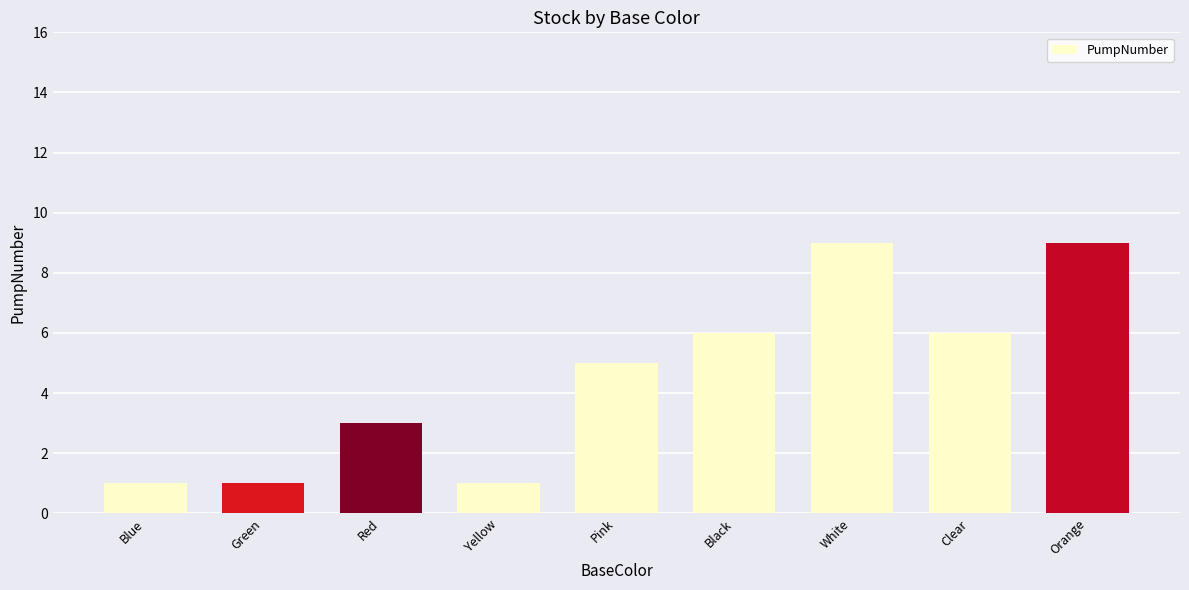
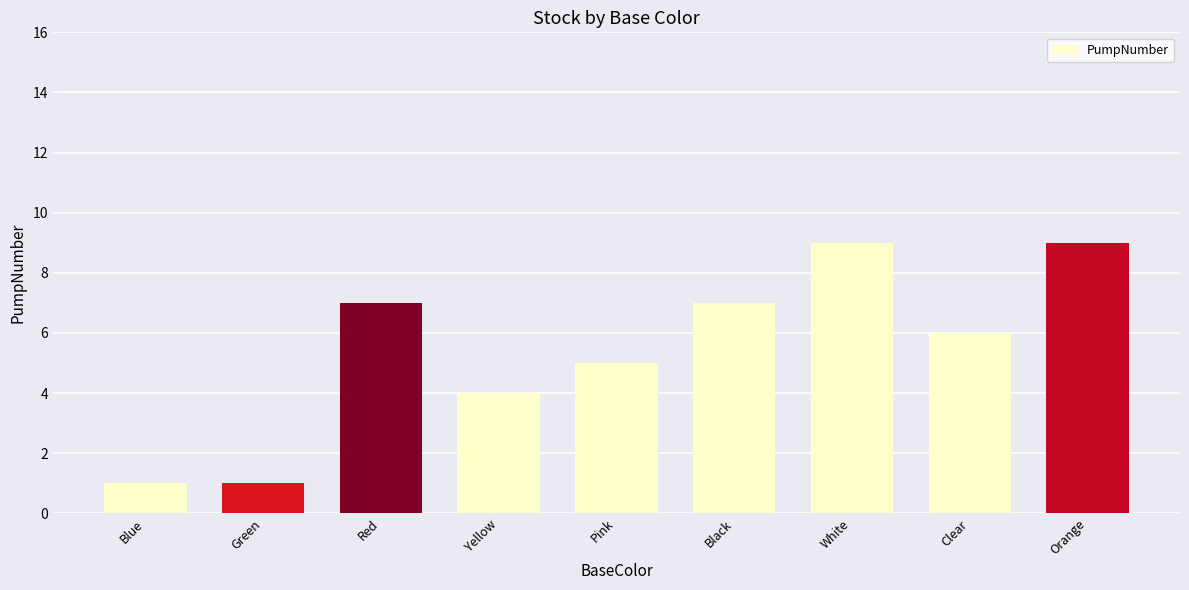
  {
    "Blue": 1,
    "Green": 1,
-   "Red": 3,
-   "Yellow": 1,
+   "Red": 7,
+   "Yellow": 4,
    "Pink": 5,
-   "Black": 6,
+   "Black": 7,
    "White": 9,
    "Clear": 6,
    "Orange": 9
  }
